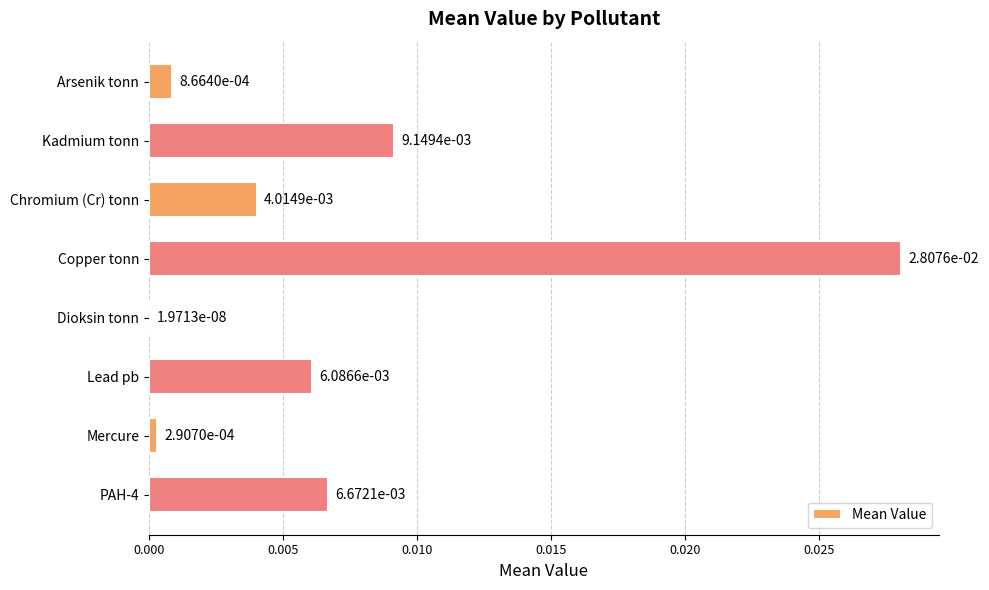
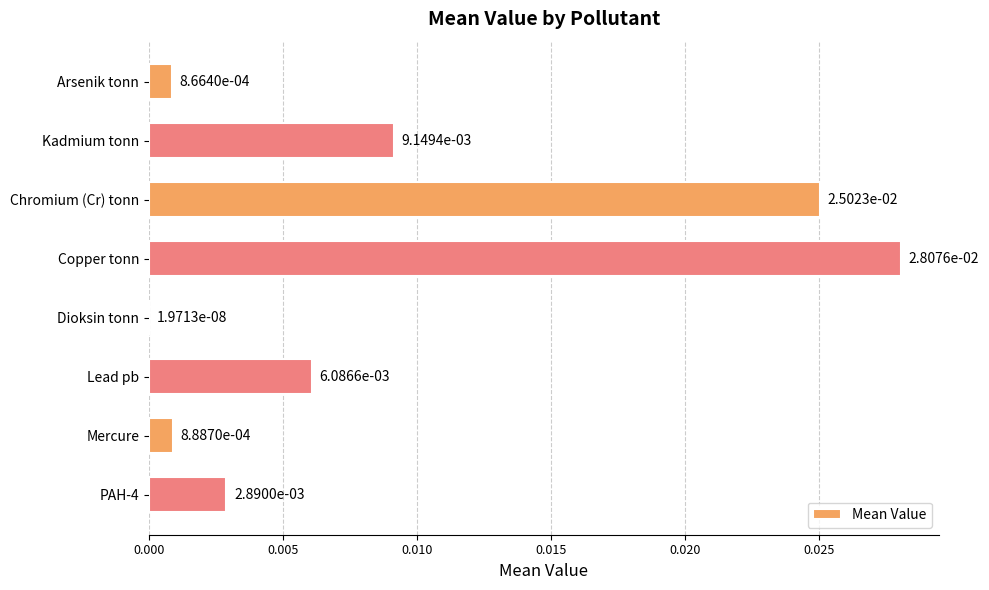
  {
    "Arsenik tonn": "8.6640e-04",
    "Kadmium tonn": "9.1494e-03",
-   "Chromium (Cr) tonn": "4.0149e-03",
+   "Chromium (Cr) tonn": "2.5023e-02",
    "Copper tonn": "2.8076e-02",
    "Dioksin tonn": "1.9713e-08",
    "Lead pb": "6.0866e-03",
-   "Mercure": "2.9070e-04",
-   "PAH-4": "6.6721e-03"
+   "Mercure": "8.8870e-04",
+   "PAH-4": "2.8900e-03"
  }
